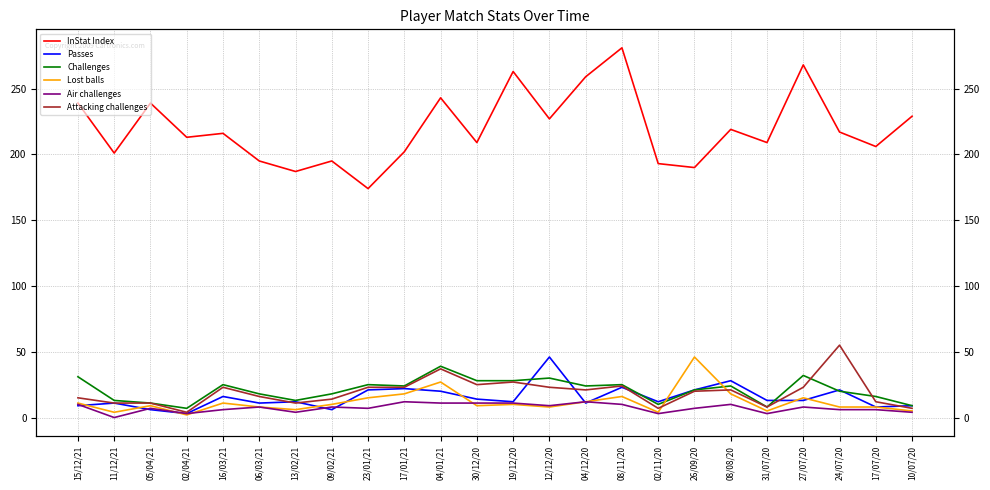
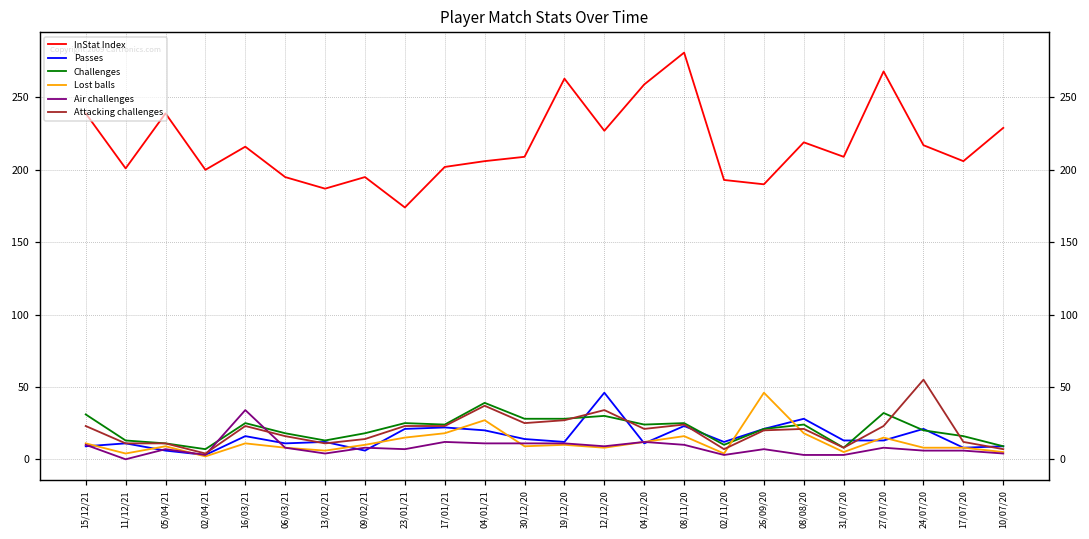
  {
    "InStat Index": {
      "11/12/21": 201,
-     "02/04/21": 213,
+     "02/04/21": 200,
      "16/03/21": 216,
      "06/03/21": 195,
      "13/02/21": 187,
      "09/02/21": 195,
      "23/01/21": 174,
      "17/01/21": 202,
-     "04/01/21": 243,
+     "04/01/21": 206,
      "30/12/20": 209,
      "19/12/20": 263,
      "12/12/20": 227,
      "04/12/20": 259,
      "08/11/20": 281,
      "02/11/20": 193,
      "26/09/20": 190,
      "08/08/20": 219,
      "31/07/20": 209,
      "27/07/20": 268,
      "24/07/20": 217,
      "17/07/20": 206,
      "10/07/20": 229
    },
    "Passes": {
      "16/03/21": 16,
      "06/03/21": 11,
      "09/02/21": 6,
      "23/01/21": 21,
      "04/01/21": 20,
      "30/12/20": 14,
      "12/12/20": 46,
      "02/11/20": 12,
      "08/08/20": 28,
      "31/07/20": 13,
      "27/07/20": 13
    },
    "Challenges": {
      "15/12/21": 31,
      "11/12/21": 13,
      "02/04/21": 7,
      "16/03/21": 25,
      "06/03/21": 18,
      "09/02/21": 18,
      "23/01/21": 25,
      "04/01/21": 39,
      "30/12/20": 28,
      "12/12/20": 30,
      "04/12/20": 24,
      "02/11/20": 10,
      "08/08/20": 24,
      "27/07/20": 32,
      "17/07/20": 16
    },
    "Lost balls": {
      "11/12/21": 4,
      "05/04/21": 9,
      "16/03/21": 11,
      "13/02/21": 6,
      "09/02/21": 10,
      "23/01/21": 15,
      "17/01/21": 18,
      "04/01/21": 27,
      "30/12/20": 9,
      "08/11/20": 16,
      "26/09/20": 46,
      "08/08/20": 18,
      "31/07/20": 5,
      "27/07/20": 15,
      "24/07/20": 8
    },
    "Air challenges": {
      "11/12/21": 0,
-     "16/03/21": 6,
+     "16/03/21": 34,
      "13/02/21": 4,
      "09/02/21": 8,
      "23/01/21": 7,
      "17/01/21": 12,
      "04/01/21": 11,
      "30/12/20": 11,
      "08/11/20": 10,
      "26/09/20": 7,
-     "08/08/20": 10,
+     "08/08/20": 3,
      "31/07/20": 3,
      "27/07/20": 8,
      "24/07/20": 6,
      "17/07/20": 6
    },
    "Attacking challenges": {
-     "15/12/21": 15,
+     "15/12/21": 23,
      "16/03/21": 23,
      "06/03/21": 16,
      "09/02/21": 14,
      "23/01/21": 23,
      "04/01/21": 37,
      "30/12/20": 25,
-     "12/12/20": 23,
+     "12/12/20": 34,
      "04/12/20": 21,
      "02/11/20": 7,
      "08/08/20": 21,
      "27/07/20": 23,
      "24/07/20": 55,
      "17/07/20": 12,
      "10/07/20": 7
    }
  }
